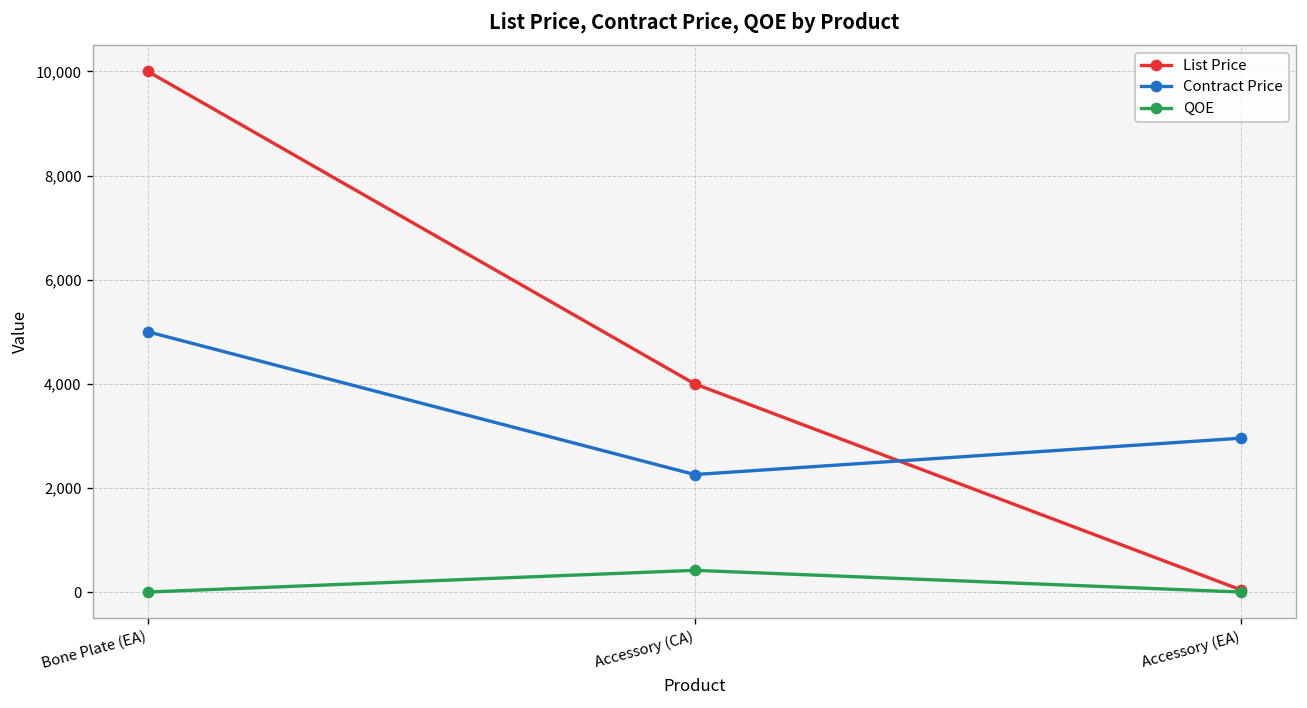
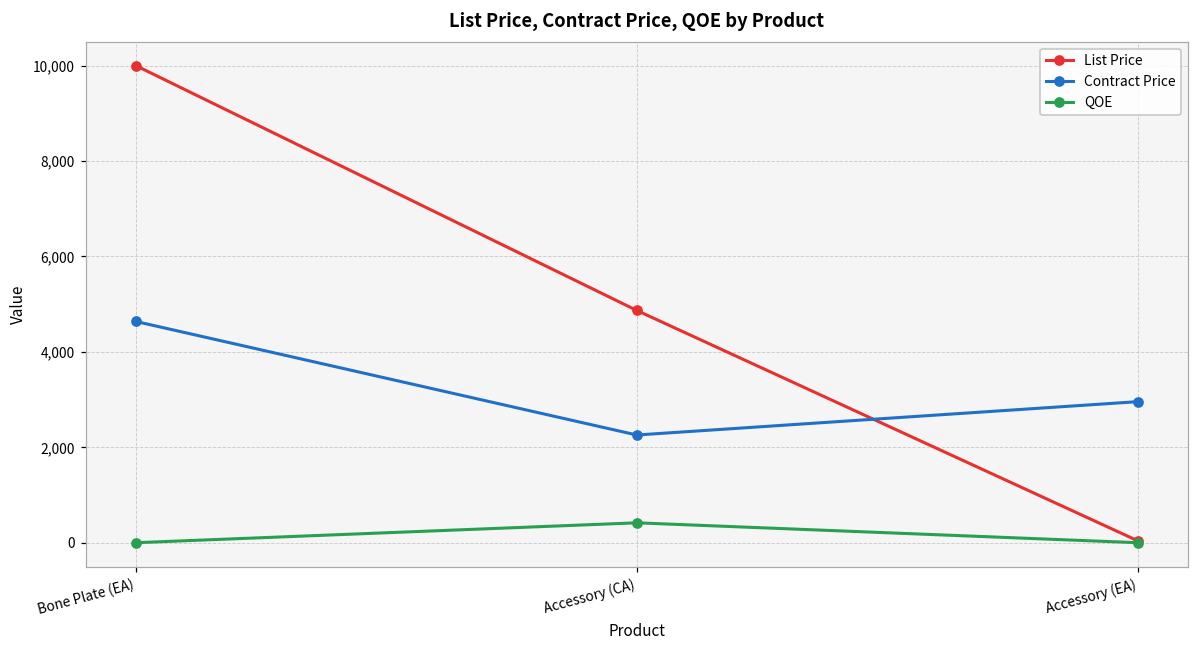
  {
    "List Price": {
      "Bone Plate (EA)": "10,000",
-     "Accessory (CA)": "4,000"
+     "Accessory (CA)": "4,900"
    },
    "Contract Price": {
-     "Bone Plate (EA)": "5,000",
+     "Bone Plate (EA)": "4,600",
      "Accessory (CA)": "2,300",
      "Accessory (EA)": "3,000"
    },
    "QOE": {
      "Bone Plate (EA)": "0",
      "Accessory (CA)": "400"
    }
  }
